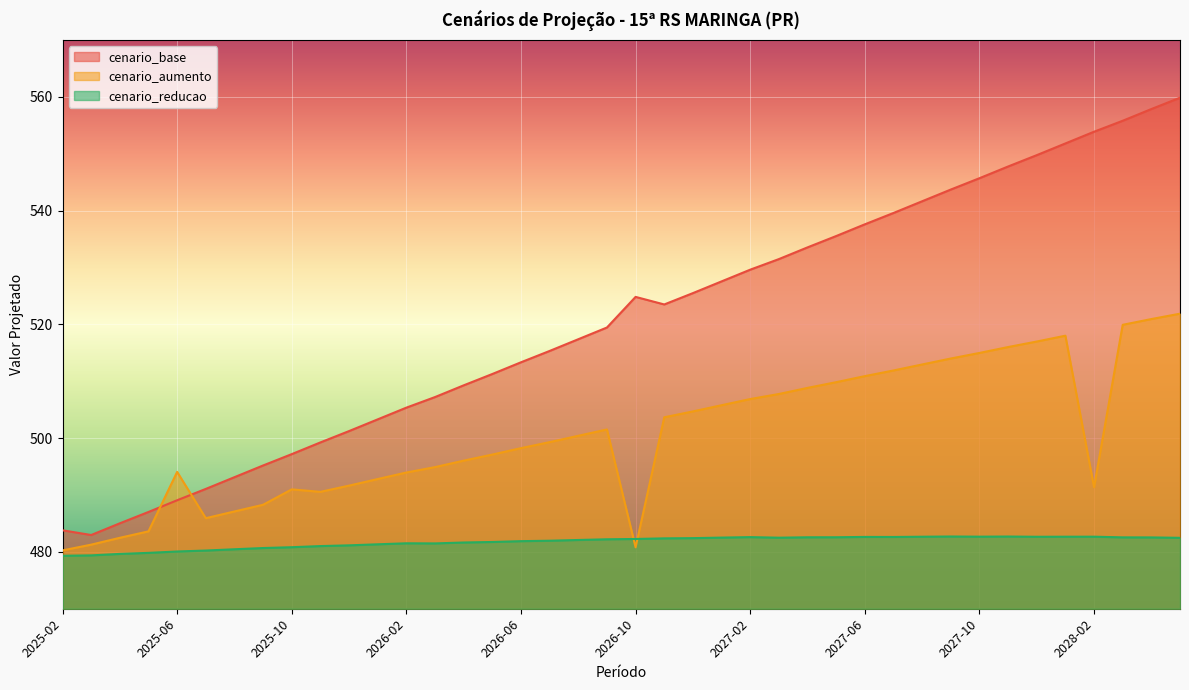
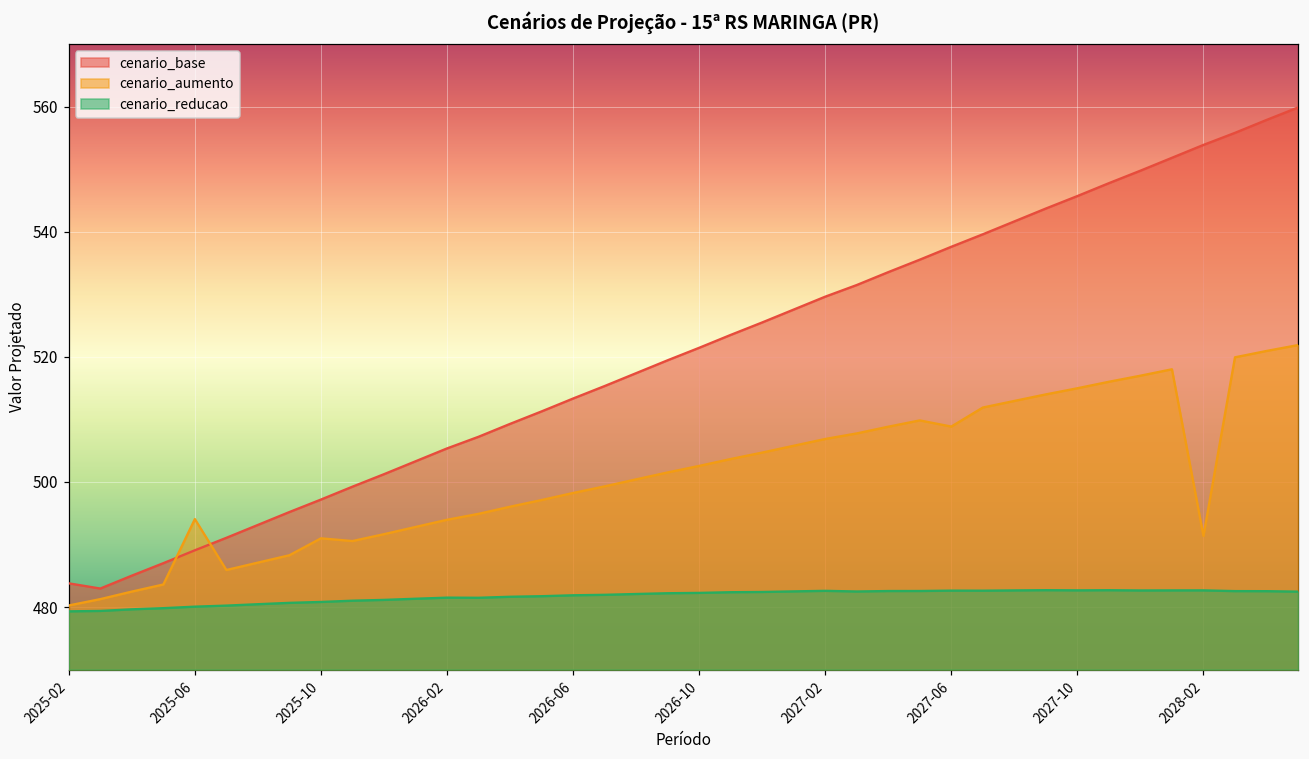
  {
    "cenario_base": {
      "2025-02": 484,
      "2025-06": 489,
      "2025-10": 497,
      "2026-02": 505,
      "2026-06": 513,
-     "2026-10": 525,
+     "2026-10": 521,
      "2027-02": 530,
      "2027-06": 538,
      "2027-10": 546,
      "2028-02": 554
    },
    "cenario_aumento": {
      "2025-02": 480,
      "2025-06": 494,
      "2025-10": 491,
      "2026-02": 494,
      "2026-06": 498,
-     "2026-10": 481,
+     "2026-10": 503,
      "2027-02": 507,
-     "2027-06": 511,
+     "2027-06": 509,
      "2027-10": 515,
      "2028-02": 491
    },
    "cenario_reducao": {
      "2025-02": 479,
      "2025-06": 480,
      "2025-10": 481,
      "2026-02": 482,
      "2026-06": 482,
      "2026-10": 482,
      "2027-02": 483,
      "2027-06": 483,
      "2027-10": 483,
      "2028-02": 483
    }
  }
